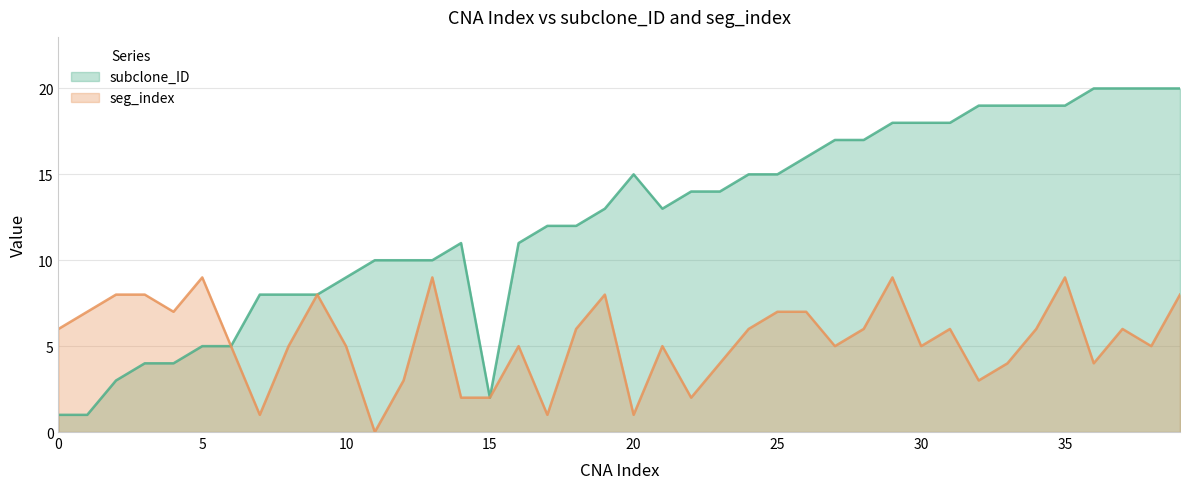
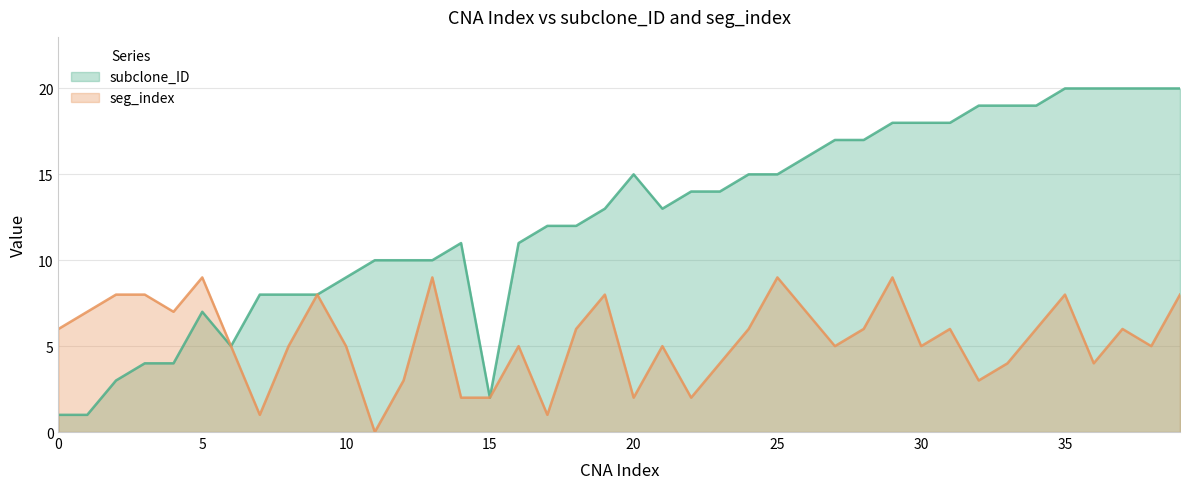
  {
    "subclone_ID": {
      "0": 1,
-     "5": 5,
+     "5": 7,
      "10": 9,
      "20": 15,
      "25": 15,
      "30": 18,
-     "35": 19
+     "35": 20
    },
    "seg_index": {
      "0": 6,
      "5": 9,
      "10": 5,
-     "20": 1,
-     "25": 7,
+     "20": 2,
+     "25": 9,
      "30": 5,
-     "35": 9
+     "35": 8
    }
  }
